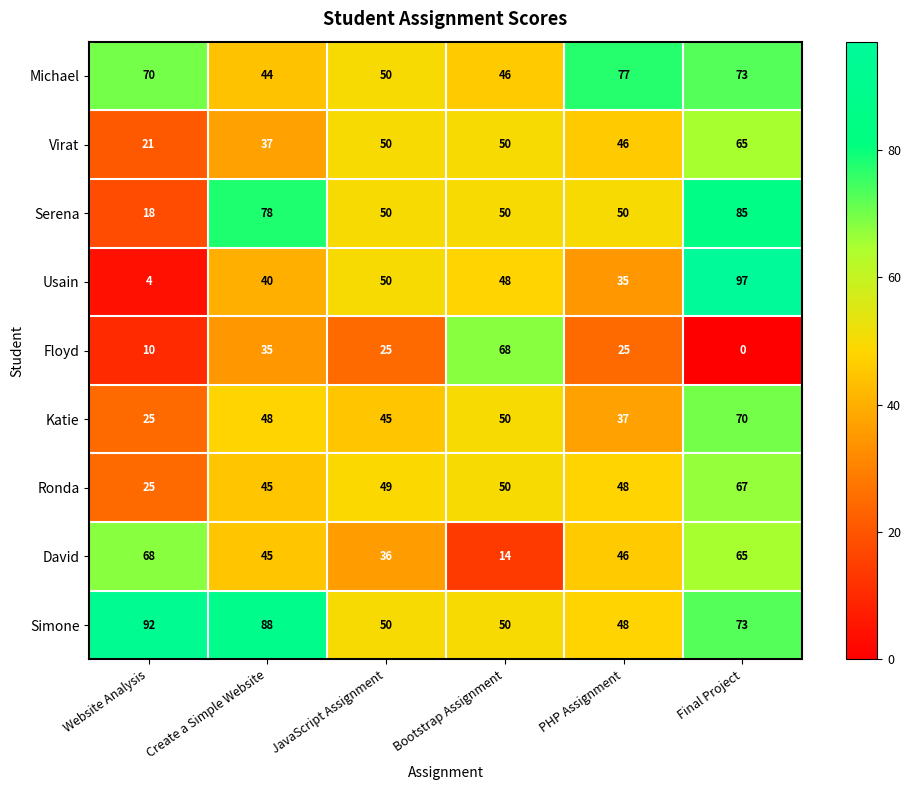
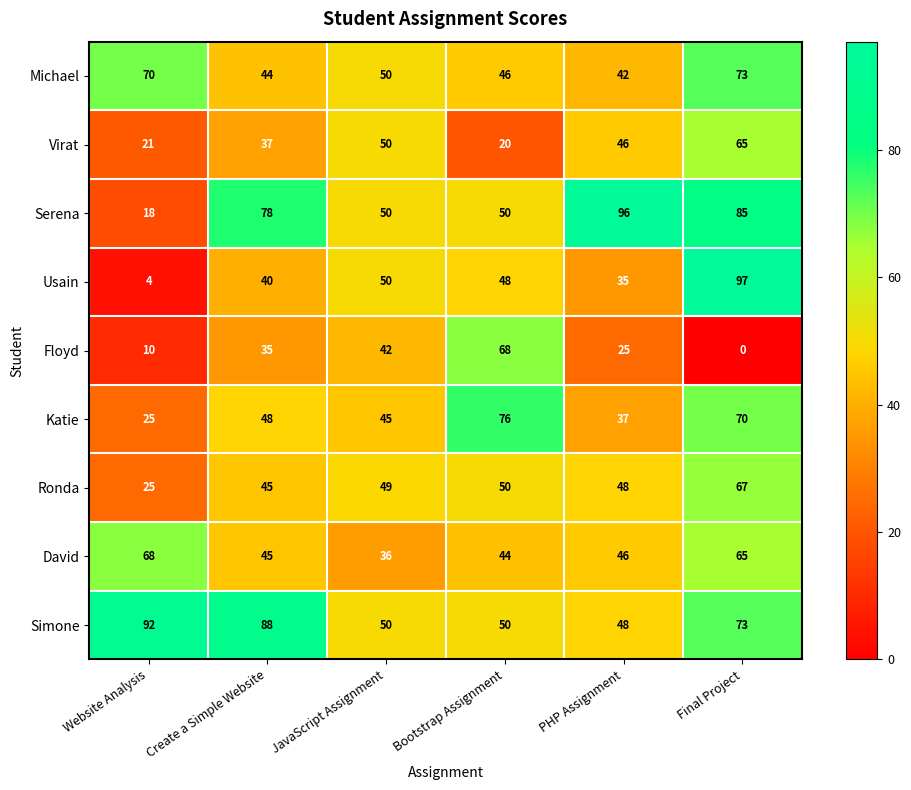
  {
    "Michael": {
      "Website Analysis": 70,
      "Create a Simple Website": 44,
      "JavaScript Assignment": 50,
      "Bootstrap Assignment": 46,
-     "PHP Assignment": 77,
+     "PHP Assignment": 42,
      "Final Project": 73
    },
    "Virat": {
      "Website Analysis": 21,
      "Create a Simple Website": 37,
      "JavaScript Assignment": 50,
-     "Bootstrap Assignment": 50,
+     "Bootstrap Assignment": 20,
      "PHP Assignment": 46,
      "Final Project": 65
    },
    "Serena": {
      "Website Analysis": 18,
      "Create a Simple Website": 78,
      "JavaScript Assignment": 50,
      "Bootstrap Assignment": 50,
-     "PHP Assignment": 50,
+     "PHP Assignment": 96,
      "Final Project": 85
    },
    "Usain": {
      "Website Analysis": 4,
      "Create a Simple Website": 40,
      "JavaScript Assignment": 50,
      "Bootstrap Assignment": 48,
      "PHP Assignment": 35,
      "Final Project": 97
    },
    "Floyd": {
      "Website Analysis": 10,
      "Create a Simple Website": 35,
-     "JavaScript Assignment": 25,
+     "JavaScript Assignment": 42,
      "Bootstrap Assignment": 68,
      "PHP Assignment": 25,
      "Final Project": 0
    },
    "Katie": {
      "Website Analysis": 25,
      "Create a Simple Website": 48,
      "JavaScript Assignment": 45,
-     "Bootstrap Assignment": 50,
+     "Bootstrap Assignment": 76,
      "PHP Assignment": 37,
      "Final Project": 70
    },
    "Ronda": {
      "Website Analysis": 25,
      "Create a Simple Website": 45,
      "JavaScript Assignment": 49,
      "Bootstrap Assignment": 50,
      "PHP Assignment": 48,
      "Final Project": 67
    },
    "David": {
      "Website Analysis": 68,
      "Create a Simple Website": 45,
      "JavaScript Assignment": 36,
-     "Bootstrap Assignment": 14,
+     "Bootstrap Assignment": 44,
      "PHP Assignment": 46,
      "Final Project": 65
    },
    "Simone": {
      "Website Analysis": 92,
      "Create a Simple Website": 88,
      "JavaScript Assignment": 50,
      "Bootstrap Assignment": 50,
      "PHP Assignment": 48,
      "Final Project": 73
    }
  }
